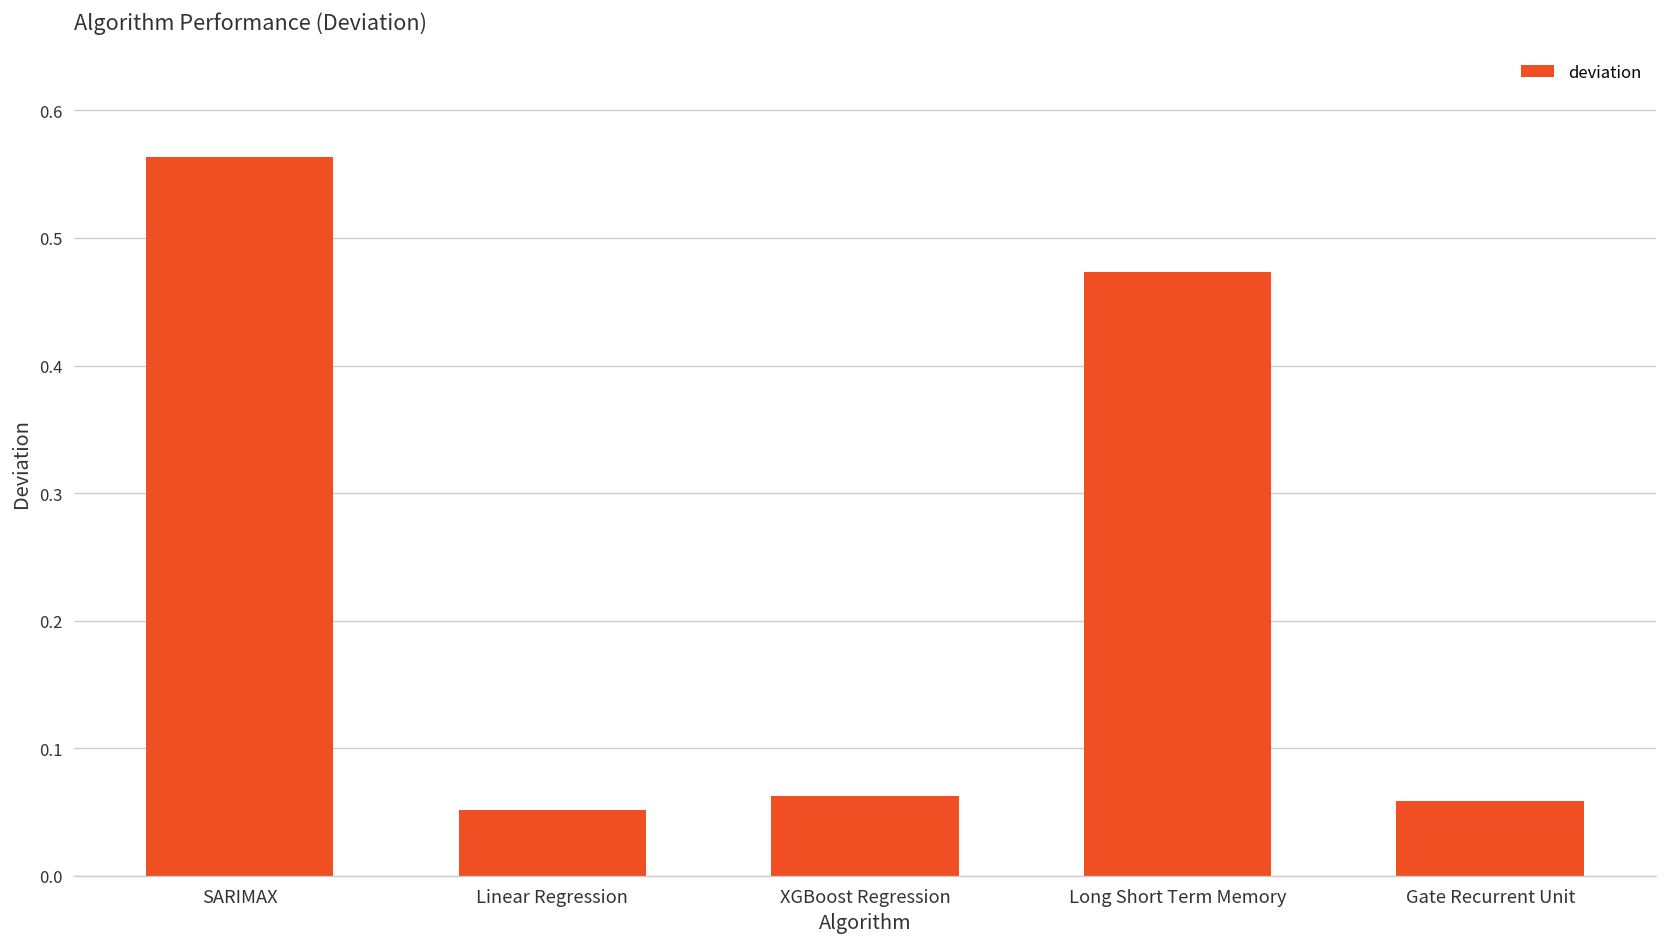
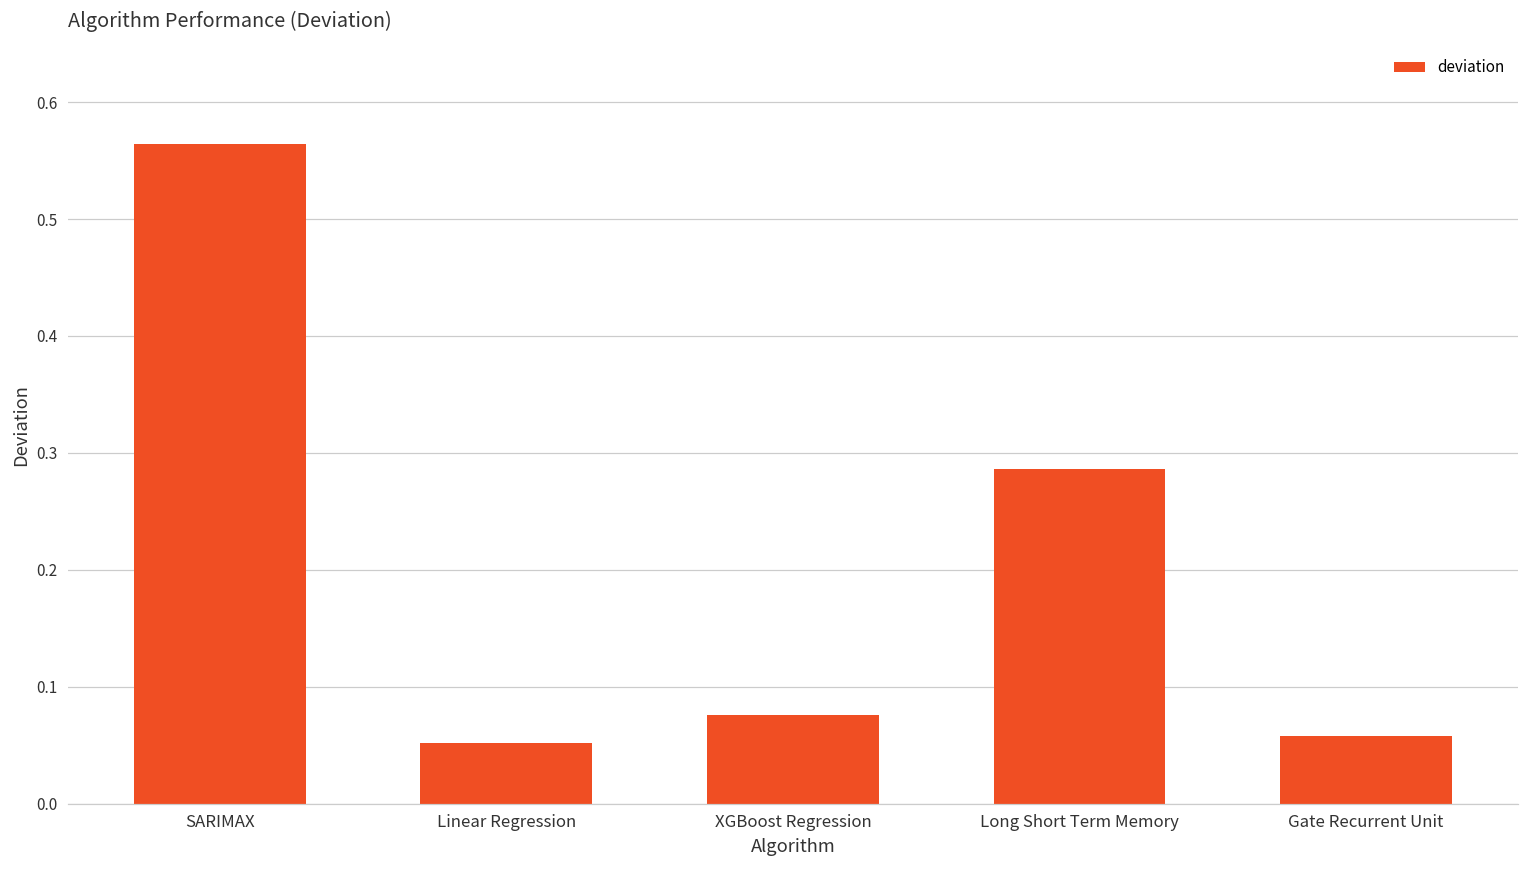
  {
    "SARIMAX": 0.564,
    "Linear Regression": 0.052,
-   "XGBoost Regression": 0.062,
-   "Long Short Term Memory": 0.473,
+   "XGBoost Regression": 0.076,
+   "Long Short Term Memory": 0.286,
    "Gate Recurrent Unit": 0.058
  }
